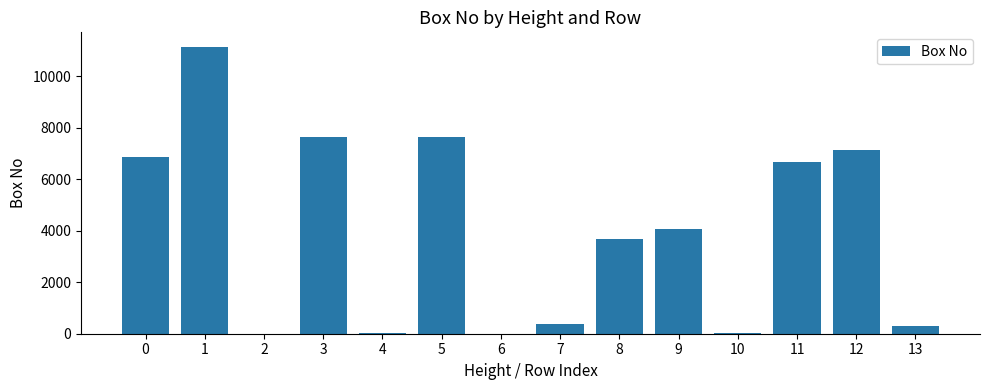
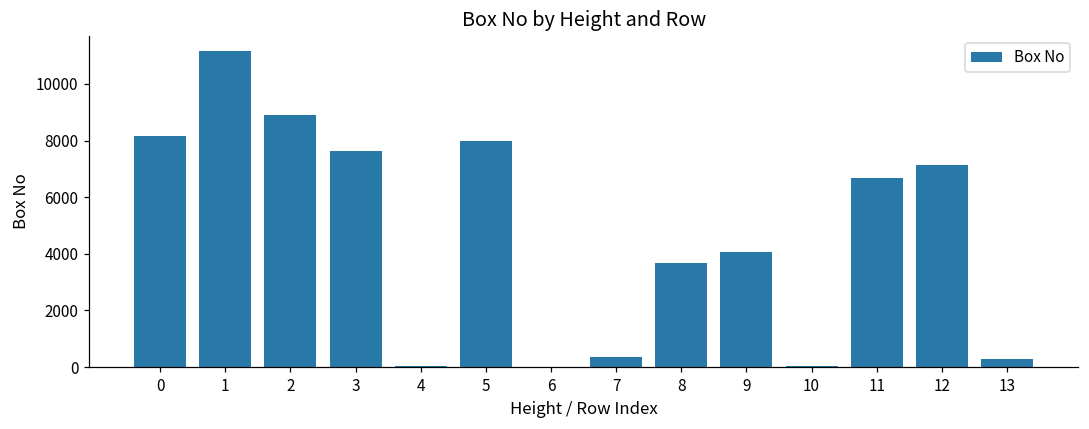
  {
-   "0": 6900,
+   "0": 8100,
    "1": 11200,
-   "2": 0,
+   "2": 8900,
    "3": 7600,
-   "5": 7600,
+   "5": 8000,
    "7": 400,
    "8": 3700,
    "9": 4100,
    "11": 6700,
    "12": 7100,
    "13": 300
  }
